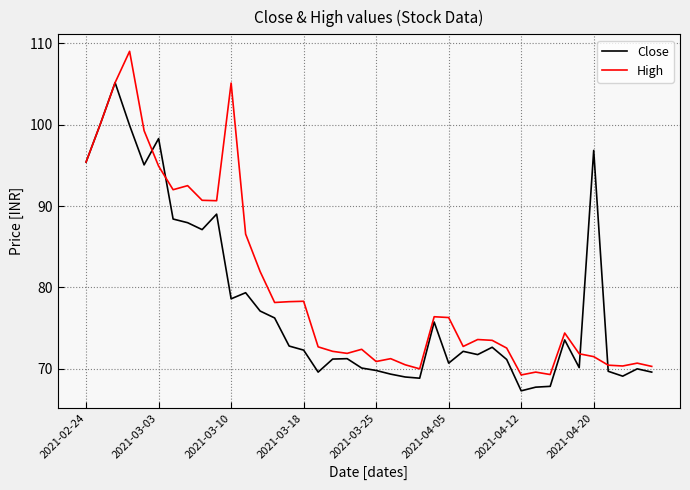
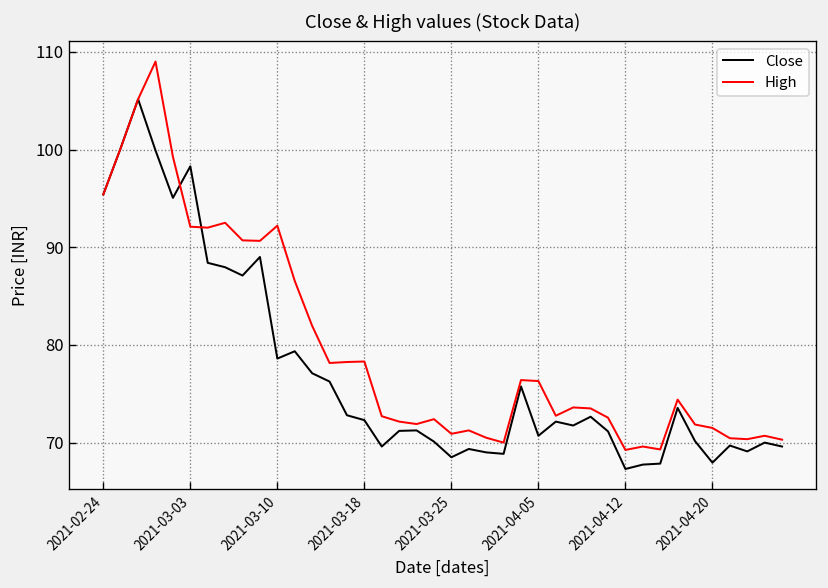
  {
    "Close": {
      "2021-03-03": 98,
      "2021-03-10": 79,
      "2021-03-18": 72,
-     "2021-03-25": 70,
+     "2021-03-25": 69,
      "2021-04-05": 71,
      "2021-04-12": 67,
-     "2021-04-20": 97
+     "2021-04-20": 68
    },
    "High": {
-     "2021-03-03": 95,
-     "2021-03-10": 105,
+     "2021-03-03": 92,
+     "2021-03-10": 92,
      "2021-03-18": 78,
      "2021-03-25": 71,
      "2021-04-05": 76,
      "2021-04-12": 69,
      "2021-04-20": 72
    }
  }
